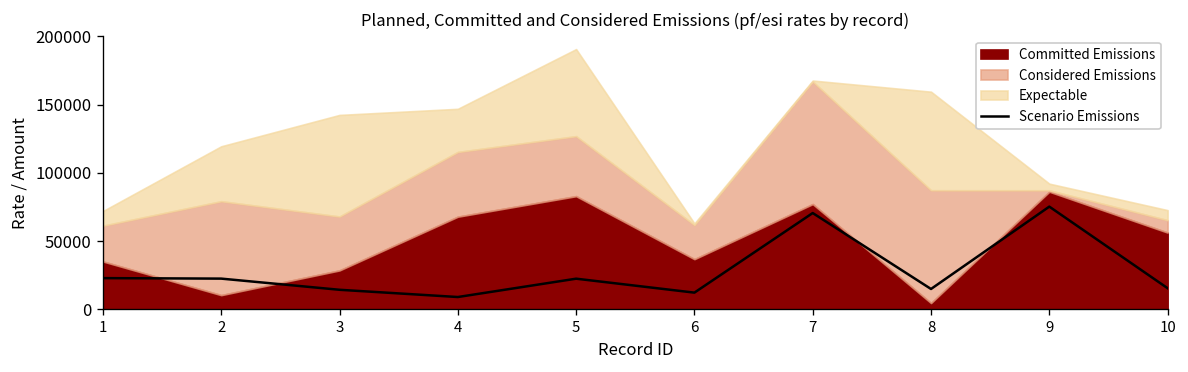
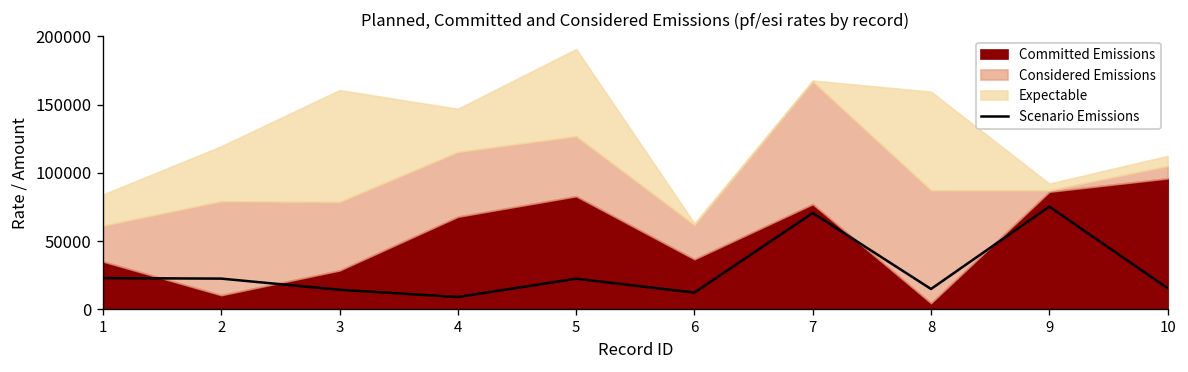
  {
    "Scenario Emissions": {
      "1": 23000,
      "2": 22000,
      "3": 14000,
      "4": 9000,
      "5": 22000,
      "6": 12000,
      "7": 71000,
      "8": 15000,
      "9": 75000,
      "10": 15000
    },
    "Committed Emissions": {
      "1": 35000,
      "2": 10000,
      "3": 28000,
      "4": 68000,
      "5": 83000,
      "6": 37000,
      "7": 77000,
      "8": 5000,
-     "10": 56000
+     "10": 96000
    },
    "Considered Emissions": {
      "1": 26000,
      "2": 69000,
-     "3": 39000,
+     "3": 50000,
      "4": 47000,
      "5": 44000,
      "8": 83000,
      "10": 9000
    },
    "Expectable": {
-     "1": 11000,
+     "1": 23000,
      "2": 40000,
-     "3": 74000,
+     "3": 82000,
      "4": 32000,
      "5": 64000,
      "8": 72000,
      "9": 5000,
      "10": 7000
    }
  }
